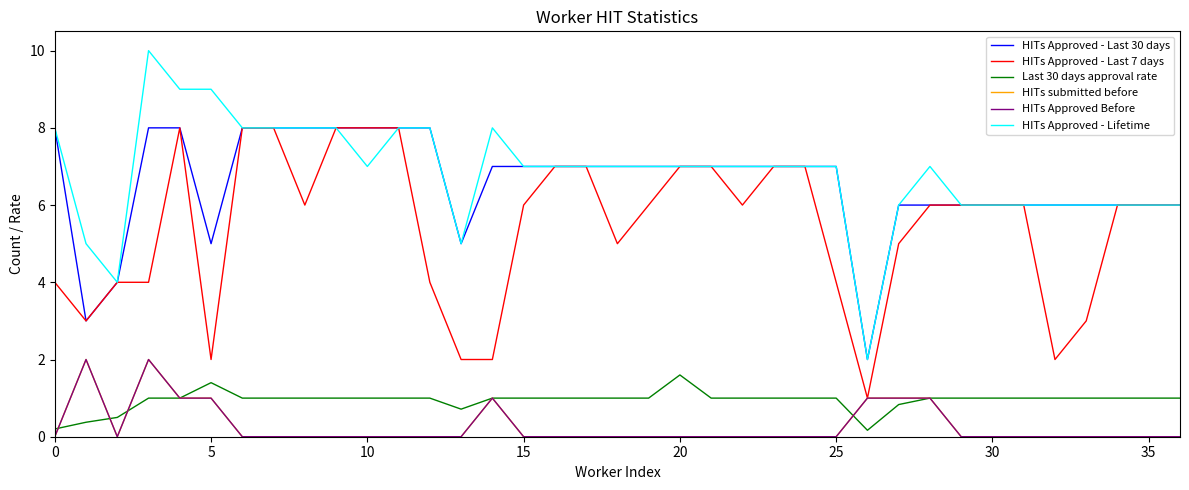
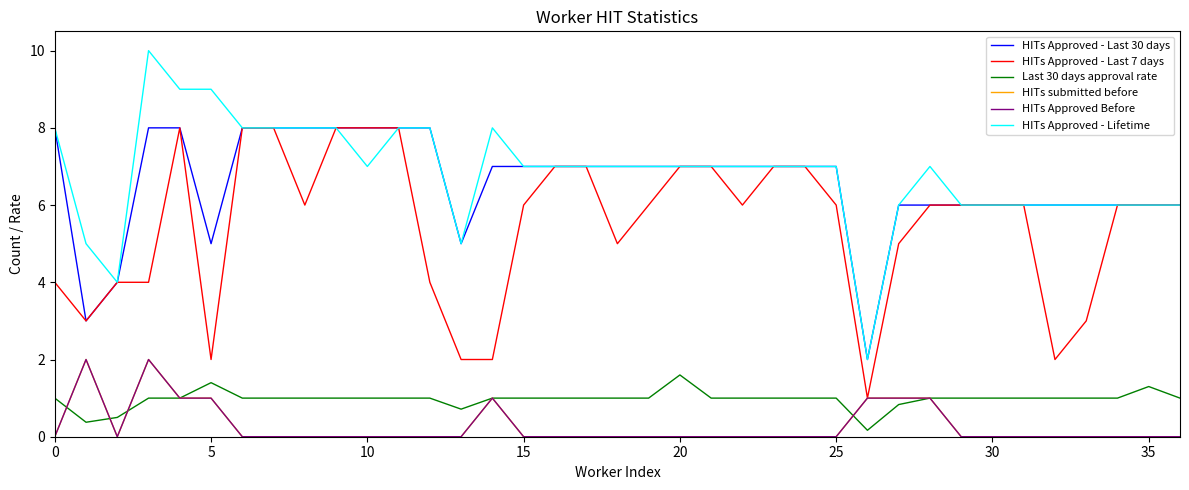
  {
    "HITs Approved - Last 30 days": {
      "5": 5.0
    },
    "HITs Approved - Last 7 days": {
      "0": 4,
      "5": 2,
      "15": 6,
-     "25": 4
+     "25": 6
    },
    "Last 30 days approval rate": {
-     "0": 0.2,
+     "0": 1.0,
      "5": 1.4,
      "10": 1.0,
      "15": 1.0,
      "20": 1.6,
      "25": 1.0,
      "30": 1.0,
-     "35": 1.0
+     "35": 1.3
    },
    "HITs Approved Before": {
      "0": 0.0,
      "5": 1.0,
      "10": 0.0,
      "15": 0.0,
      "20": 0.0,
      "25": 0.0,
      "30": 0.0,
      "35": 0.0
    },
    "HITs Approved - Lifetime": {
      "5": 9.0,
      "10": 7.0
    }
  }
